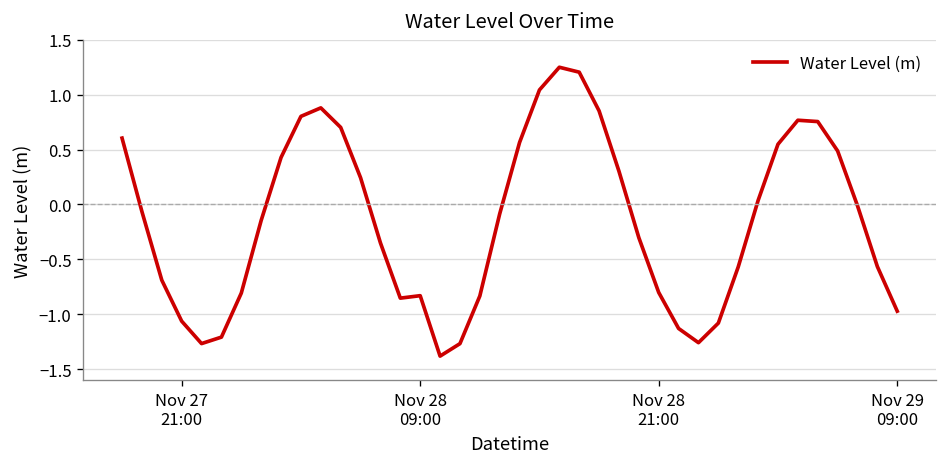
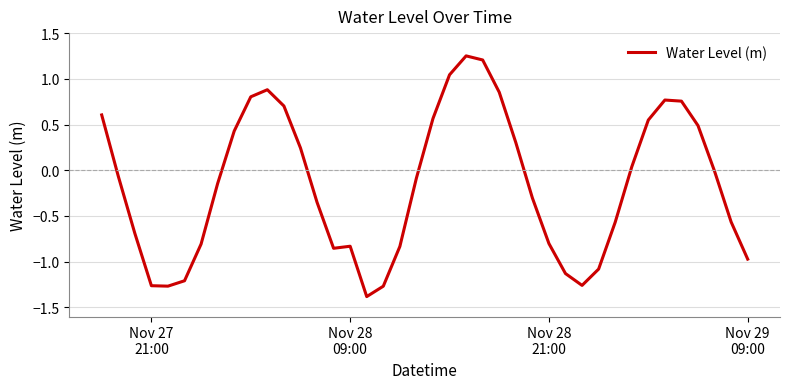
  {
-   "Nov 27 21:00": -1.1,
+   "Nov 27 21:00": -1.3,
    "Nov 28 09:00": -0.8,
    "Nov 28 21:00": -0.8,
    "Nov 29 09:00": -1.0
  }
